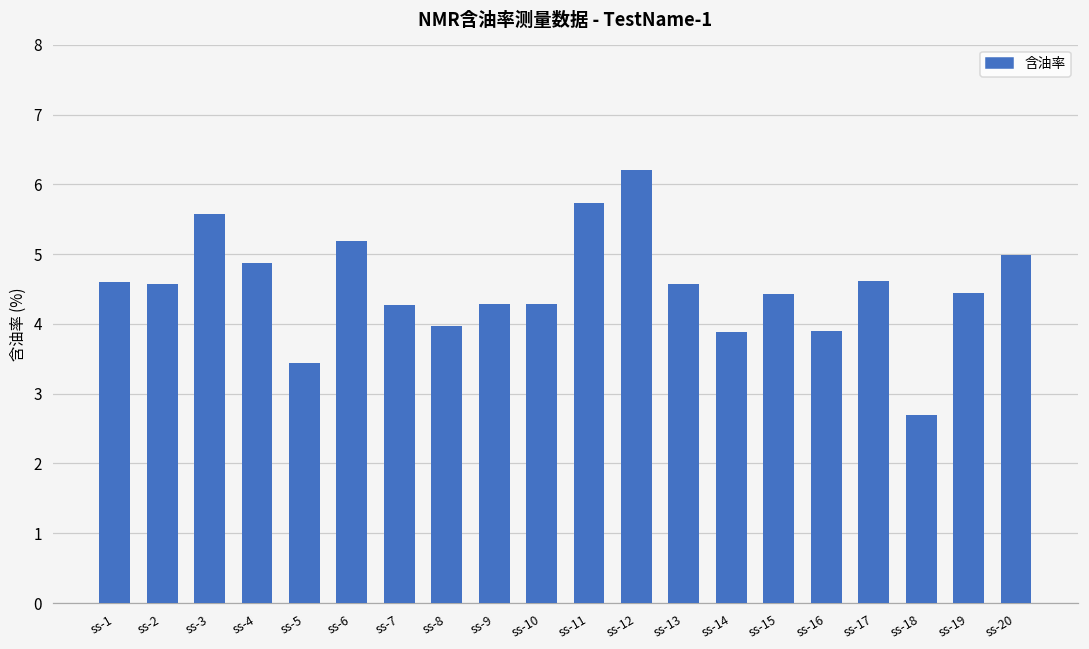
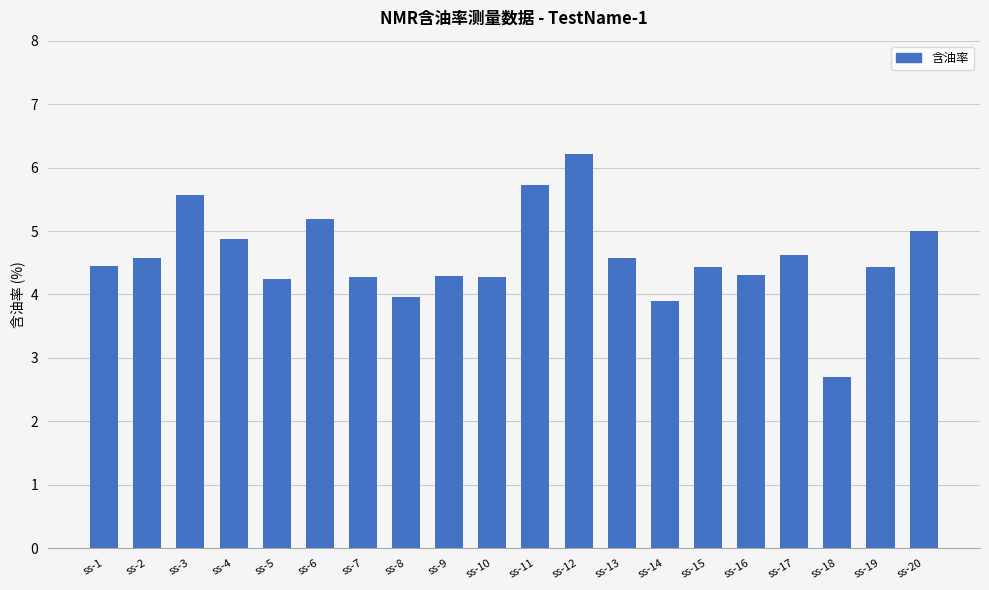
  {
-   "ss-1": 4.6,
+   "ss-1": 4.5,
    "ss-2": 4.6,
    "ss-3": 5.6,
    "ss-4": 4.9,
-   "ss-5": 3.4,
+   "ss-5": 4.2,
    "ss-6": 5.2,
    "ss-7": 4.3,
    "ss-8": 4.0,
    "ss-9": 4.3,
    "ss-10": 4.3,
    "ss-11": 5.7,
    "ss-12": 6.2,
    "ss-13": 4.6,
    "ss-14": 3.9,
    "ss-15": 4.4,
-   "ss-16": 3.9,
+   "ss-16": 4.3,
    "ss-17": 4.6,
    "ss-18": 2.7,
    "ss-19": 4.4,
    "ss-20": 5.0
  }
